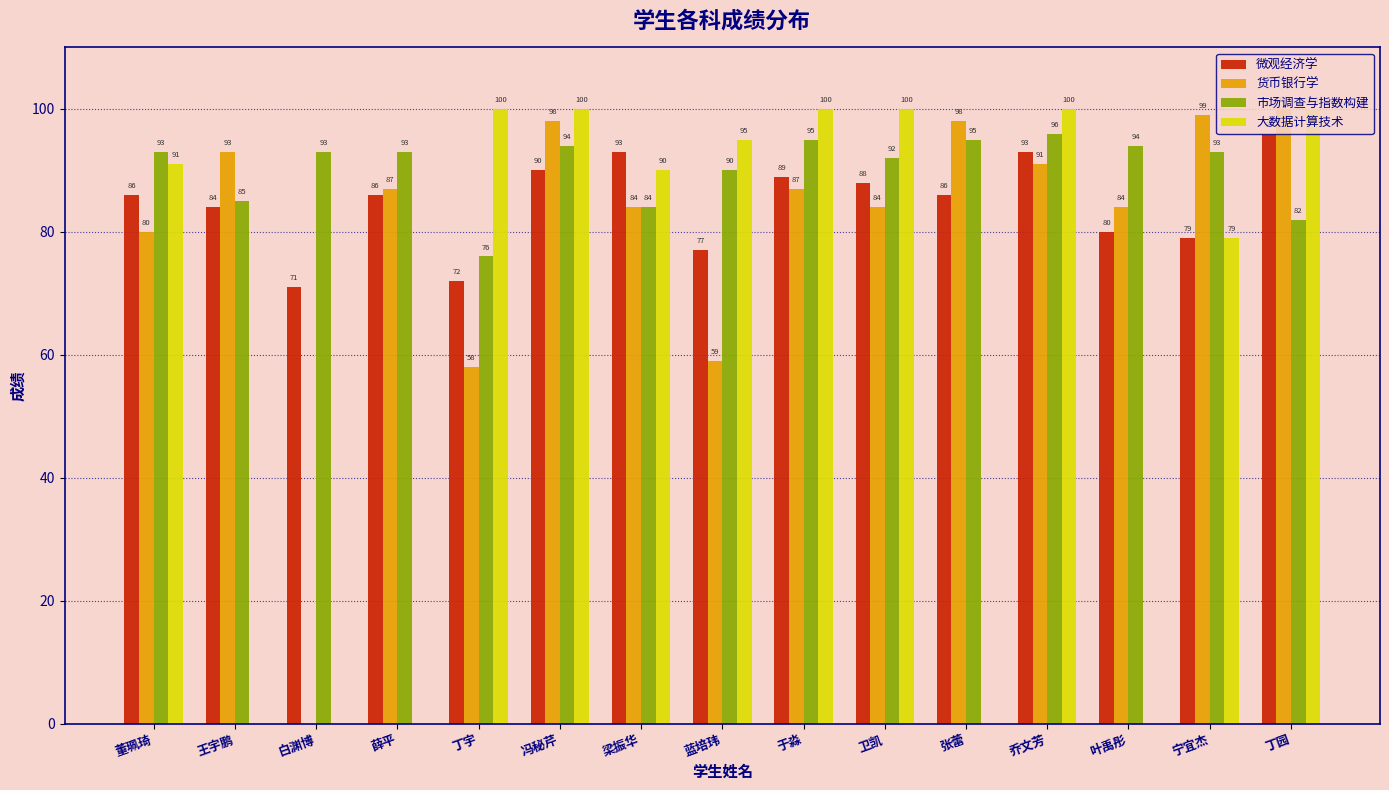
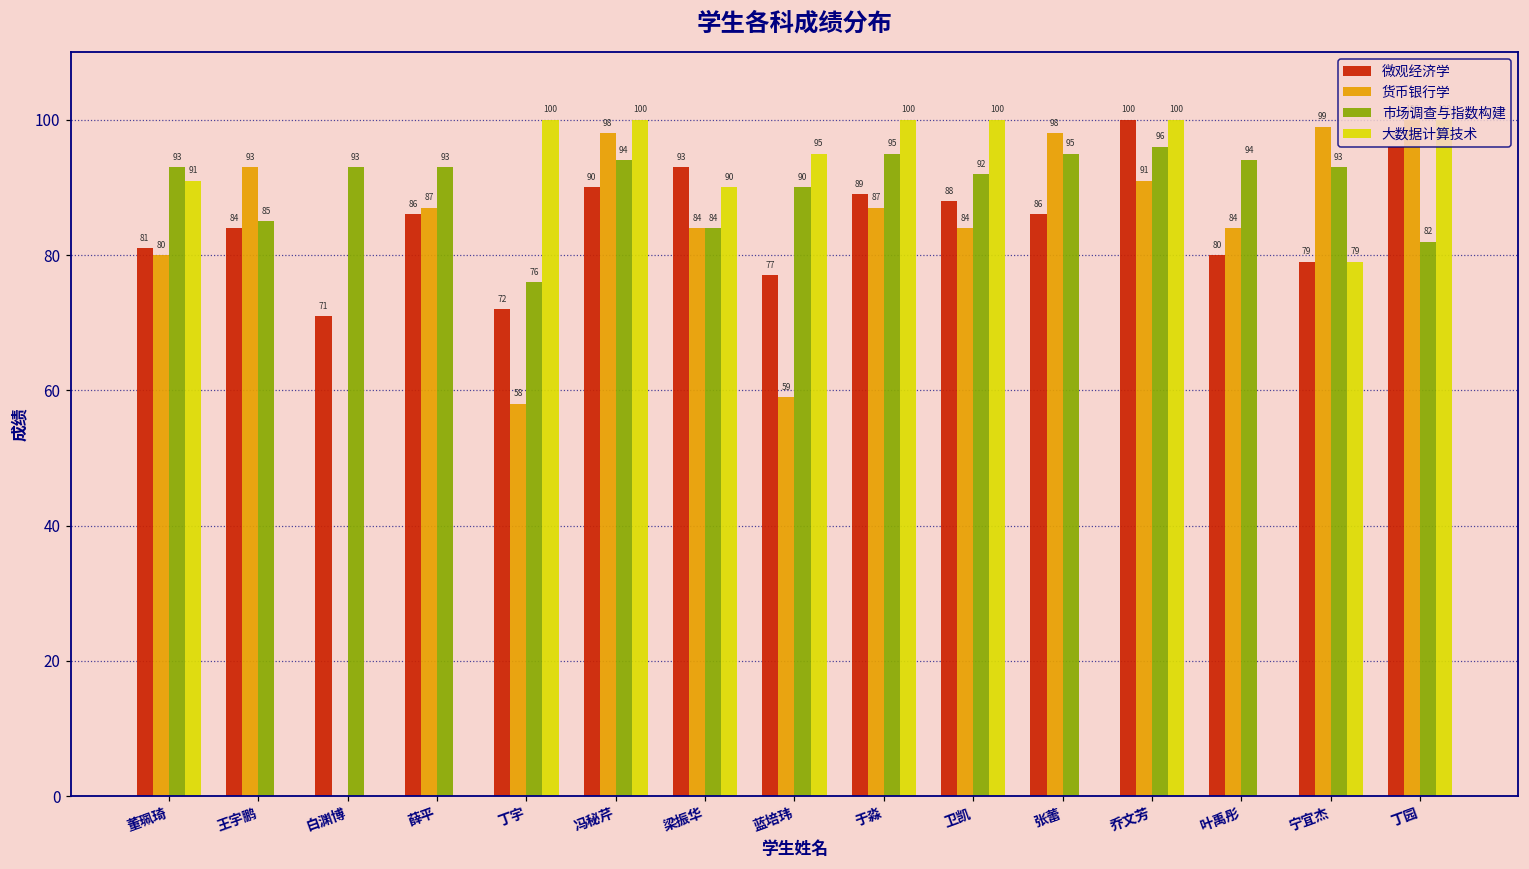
  {
    "微观经济学": {
-     "董珮琦": 86,
+     "董珮琦": 81,
      "王宇鹏": 84,
      "白渊博": 71,
      "薛平": 86,
      "丁宇": 72,
      "冯秘芹": 90,
      "梁振华": 93,
      "蓝培玮": 77,
      "于淼": 89,
      "卫凯": 88,
      "张蕾": 86,
-     "乔文芳": 93,
+     "乔文芳": 100,
      "叶禹彤": 80,
      "宁宜杰": 79
    },
    "货币银行学": {
      "董珮琦": 80,
      "王宇鹏": 93,
      "薛平": 87,
      "丁宇": 58,
      "冯秘芹": 98,
      "梁振华": 84,
      "蓝培玮": 59,
      "于淼": 87,
      "卫凯": 84,
      "张蕾": 98,
      "乔文芳": 91,
      "叶禹彤": 84,
      "宁宜杰": 99
    },
    "市场调查与指数构建": {
      "董珮琦": 93,
      "王宇鹏": 85,
      "白渊博": 93,
      "薛平": 93,
      "丁宇": 76,
      "冯秘芹": 94,
      "梁振华": 84,
      "蓝培玮": 90,
      "于淼": 95,
      "卫凯": 92,
      "张蕾": 95,
      "乔文芳": 96,
      "叶禹彤": 94,
      "宁宜杰": 93,
      "丁园": 82
    },
    "大数据计算技术": {
      "董珮琦": 91,
      "丁宇": 100,
      "冯秘芹": 100,
      "梁振华": 90,
      "蓝培玮": 95,
      "于淼": 100,
      "卫凯": 100,
      "乔文芳": 100,
      "宁宜杰": 79
    }
  }
